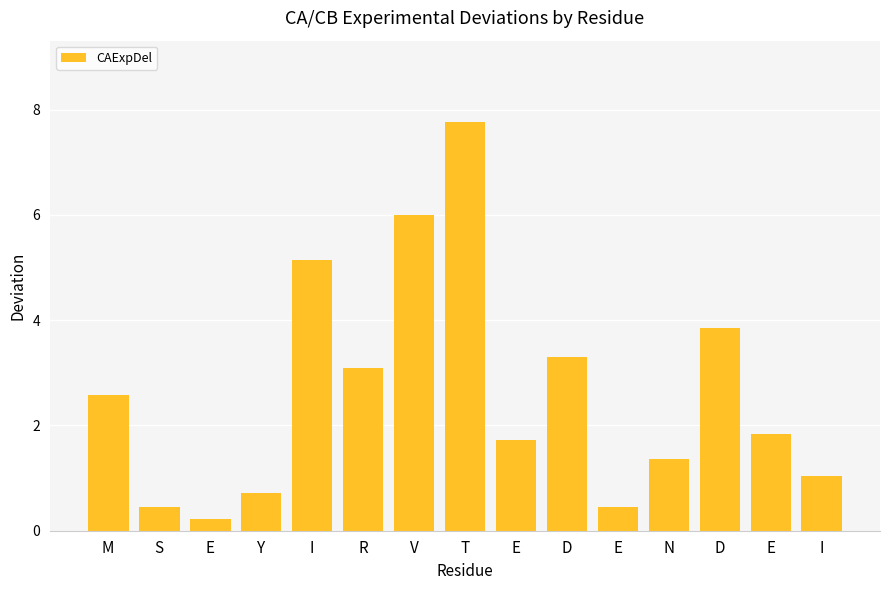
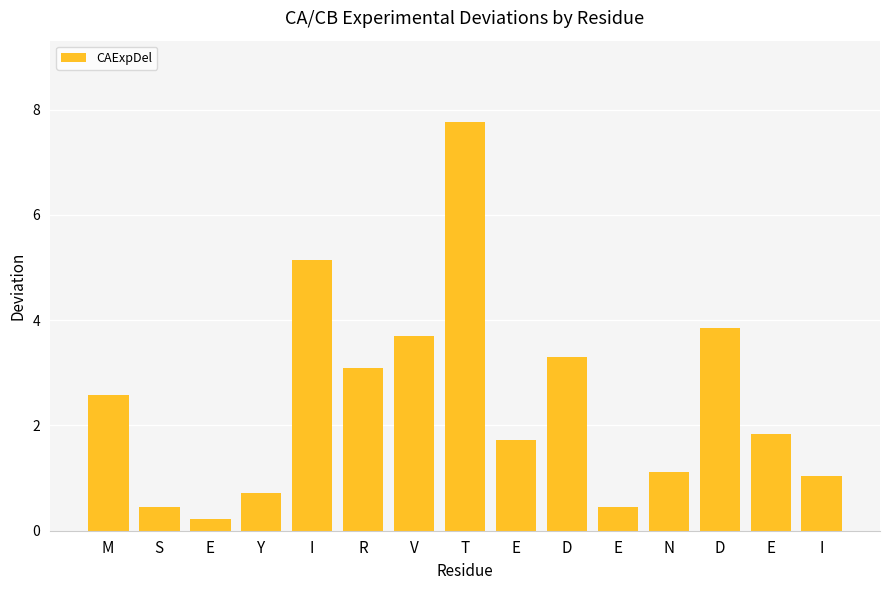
  {
    "M": 2.6,
    "S": 0.5,
    "Y": 0.7,
    "R": 3.1,
-   "V": 6.0,
+   "V": 3.7,
    "T": 7.8,
-   "N": 1.4
+   "N": 1.1
  }
